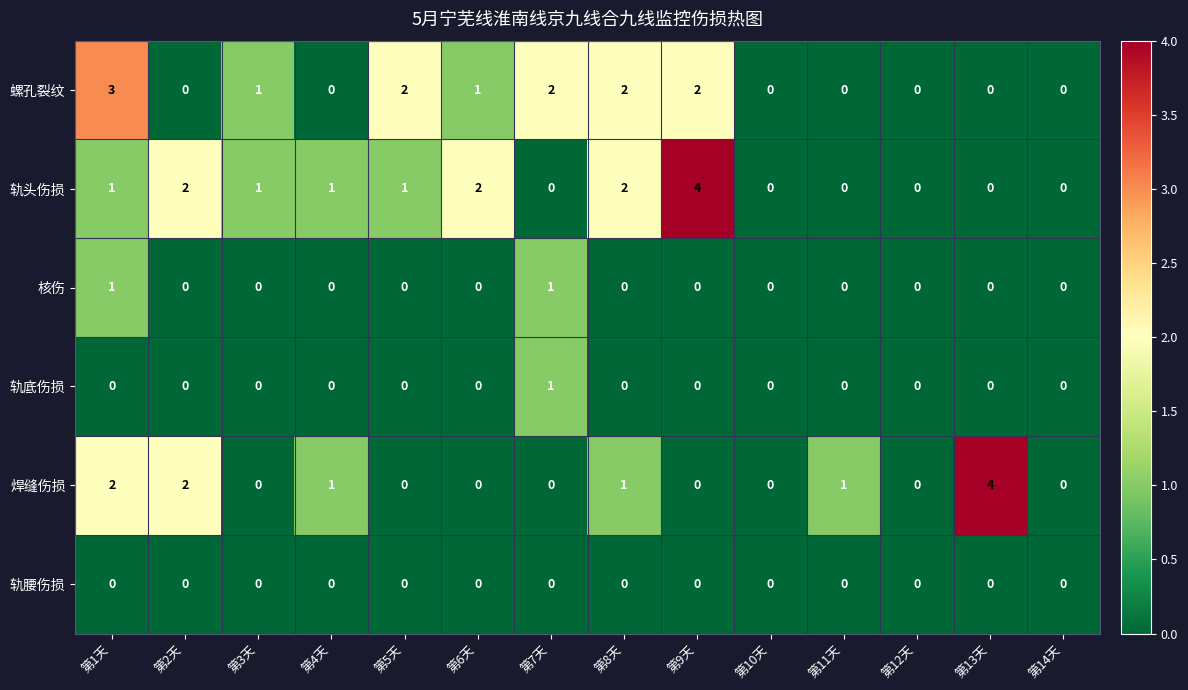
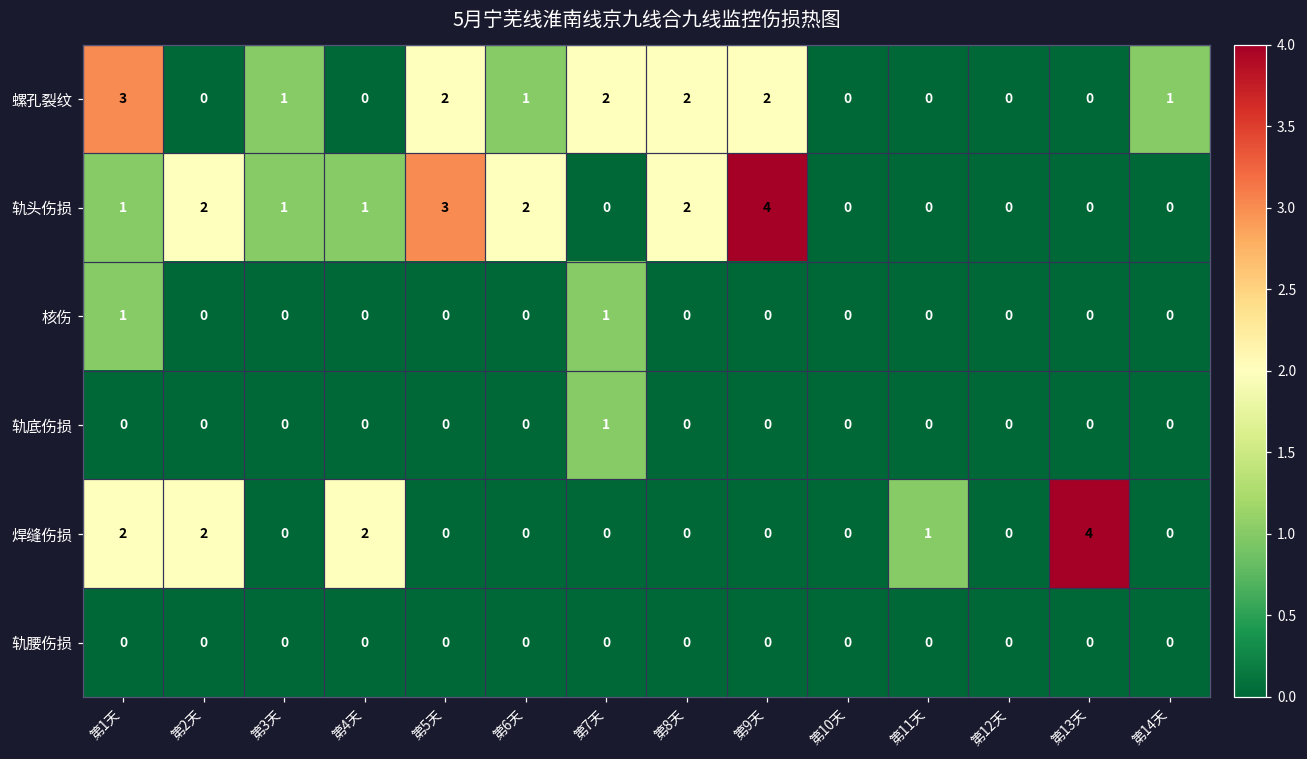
  {
    "螺孔裂纹": {
      "第1天": 3,
      "第2天": 0,
      "第3天": 1,
      "第4天": 0,
      "第5天": 2,
      "第6天": 1,
      "第7天": 2,
      "第8天": 2,
      "第9天": 2,
      "第10天": 0,
      "第11天": 0,
      "第12天": 0,
      "第13天": 0,
-     "第14天": 0
+     "第14天": 1
    },
    "轨头伤损": {
      "第1天": 1,
      "第2天": 2,
      "第3天": 1,
      "第4天": 1,
-     "第5天": 1,
+     "第5天": 3,
      "第6天": 2,
      "第7天": 0,
      "第8天": 2,
      "第9天": 4,
      "第10天": 0,
      "第11天": 0,
      "第12天": 0,
      "第13天": 0,
      "第14天": 0
    },
    "核伤": {
      "第1天": 1,
      "第2天": 0,
      "第3天": 0,
      "第4天": 0,
      "第5天": 0,
      "第6天": 0,
      "第7天": 1,
      "第8天": 0,
      "第9天": 0,
      "第10天": 0,
      "第11天": 0,
      "第12天": 0,
      "第13天": 0,
      "第14天": 0
    },
    "轨底伤损": {
      "第1天": 0,
      "第2天": 0,
      "第3天": 0,
      "第4天": 0,
      "第5天": 0,
      "第6天": 0,
      "第7天": 1,
      "第8天": 0,
      "第9天": 0,
      "第10天": 0,
      "第11天": 0,
      "第12天": 0,
      "第13天": 0,
      "第14天": 0
    },
    "焊缝伤损": {
      "第1天": 2,
      "第2天": 2,
      "第3天": 0,
-     "第4天": 1,
+     "第4天": 2,
      "第5天": 0,
      "第6天": 0,
      "第7天": 0,
-     "第8天": 1,
+     "第8天": 0,
      "第9天": 0,
      "第10天": 0,
      "第11天": 1,
      "第12天": 0,
      "第13天": 4,
      "第14天": 0
    },
    "轨腰伤损": {
      "第1天": 0,
      "第2天": 0,
      "第3天": 0,
      "第4天": 0,
      "第5天": 0,
      "第6天": 0,
      "第7天": 0,
      "第8天": 0,
      "第9天": 0,
      "第10天": 0,
      "第11天": 0,
      "第12天": 0,
      "第13天": 0,
      "第14天": 0
    }
  }
